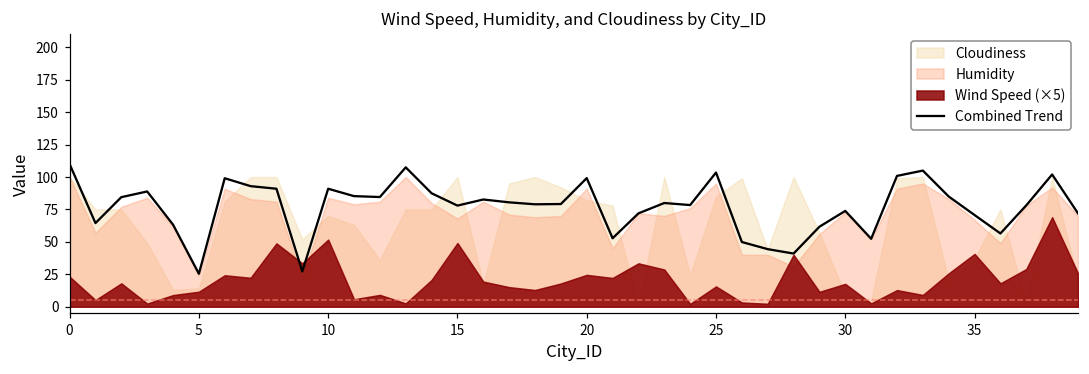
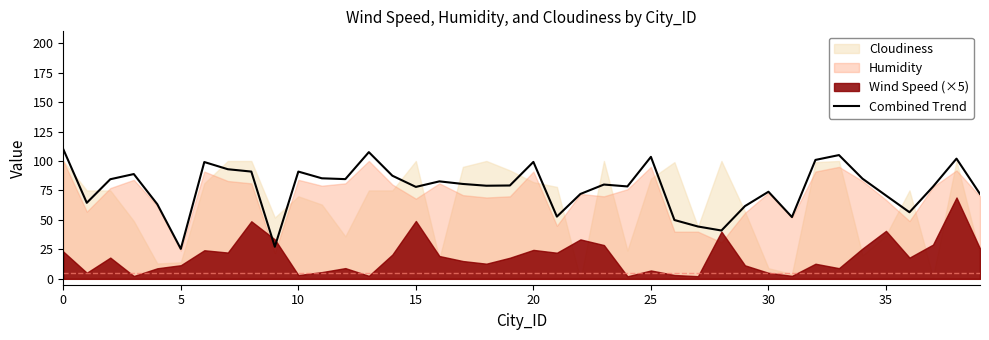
  {
    "Combined Trend": {
      "0": 110,
      "10": 91,
      "15": 78,
      "20": 99,
      "25": 104,
      "35": 71
    },
    "Wind Speed (×5)": {
      "0": 23,
      "5": 12,
-     "10": 52,
+     "10": 3,
      "15": 49,
      "20": 25,
-     "25": 16,
-     "30": 18,
+     "25": 7,
+     "30": 5,
      "35": 41
    }
  }
